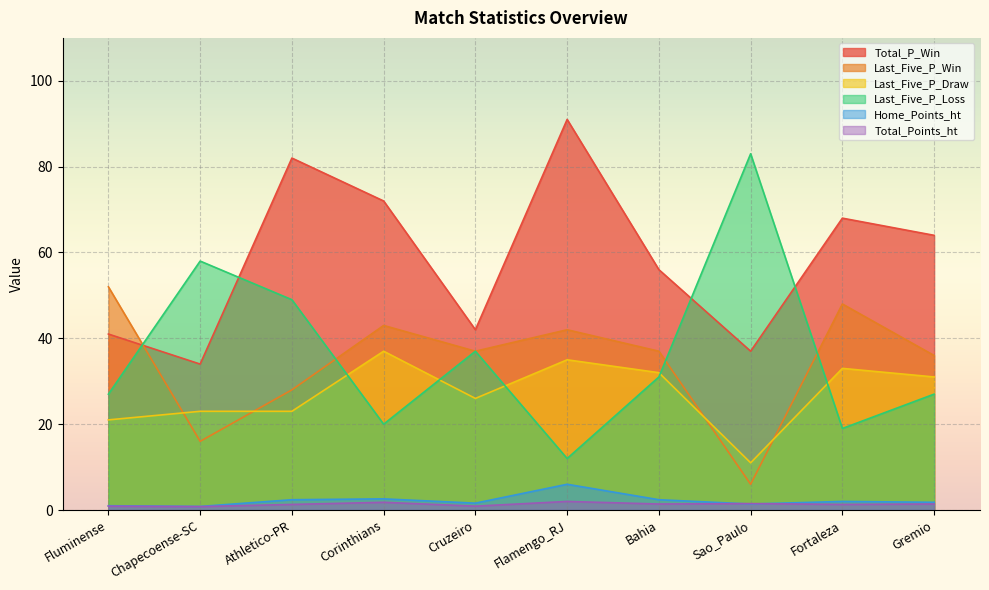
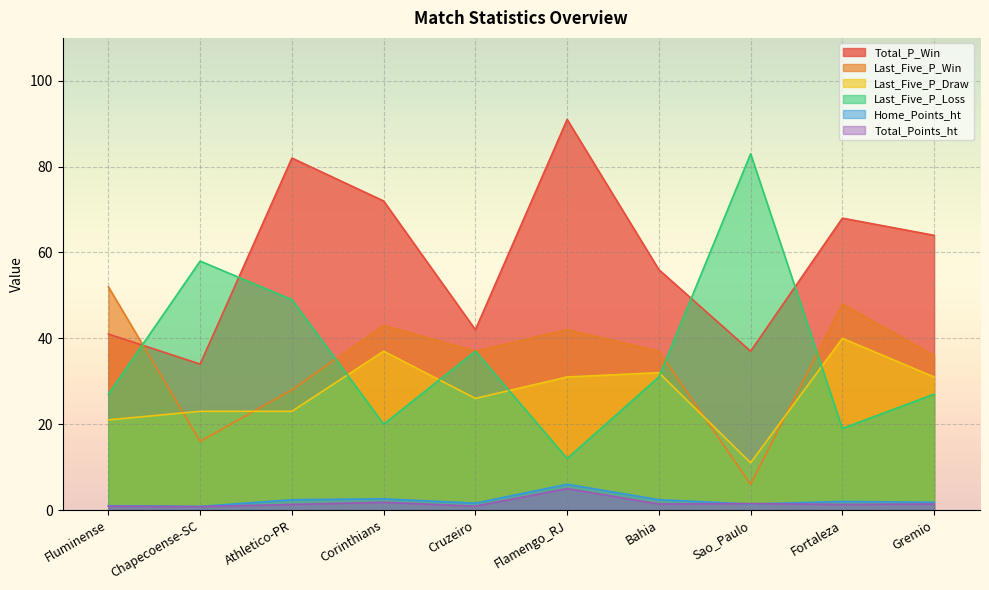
  {
    "Last_Five_P_Draw": {
      "Fluminense": 21,
      "Chapecoense-SC": 23,
      "Athletico-PR": 23,
      "Corinthians": 37,
      "Cruzeiro": 26,
-     "Flamengo_RJ": 35,
+     "Flamengo_RJ": 31,
      "Bahia": 32,
      "Sao_Paulo": 11,
-     "Fortaleza": 33,
+     "Fortaleza": 40,
      "Gremio": 31
    },
    "Last_Five_P_Loss": {
      "Fluminense": 27,
      "Chapecoense-SC": 58,
      "Athletico-PR": 49,
      "Corinthians": 20,
      "Flamengo_RJ": 12,
      "Bahia": 31,
      "Sao_Paulo": 83,
      "Fortaleza": 19,
      "Gremio": 27
    },
    "Home_Points_ht": {
      "Athletico-PR": 2,
      "Corinthians": 3,
      "Cruzeiro": 2,
      "Flamengo_RJ": 6,
      "Bahia": 2,
      "Fortaleza": 2
    },
    "Total_Points_ht": {
      "Athletico-PR": 1,
      "Corinthians": 2,
      "Cruzeiro": 1,
-     "Flamengo_RJ": 2,
+     "Flamengo_RJ": 5,
      "Bahia": 1,
      "Fortaleza": 1
    }
  }
